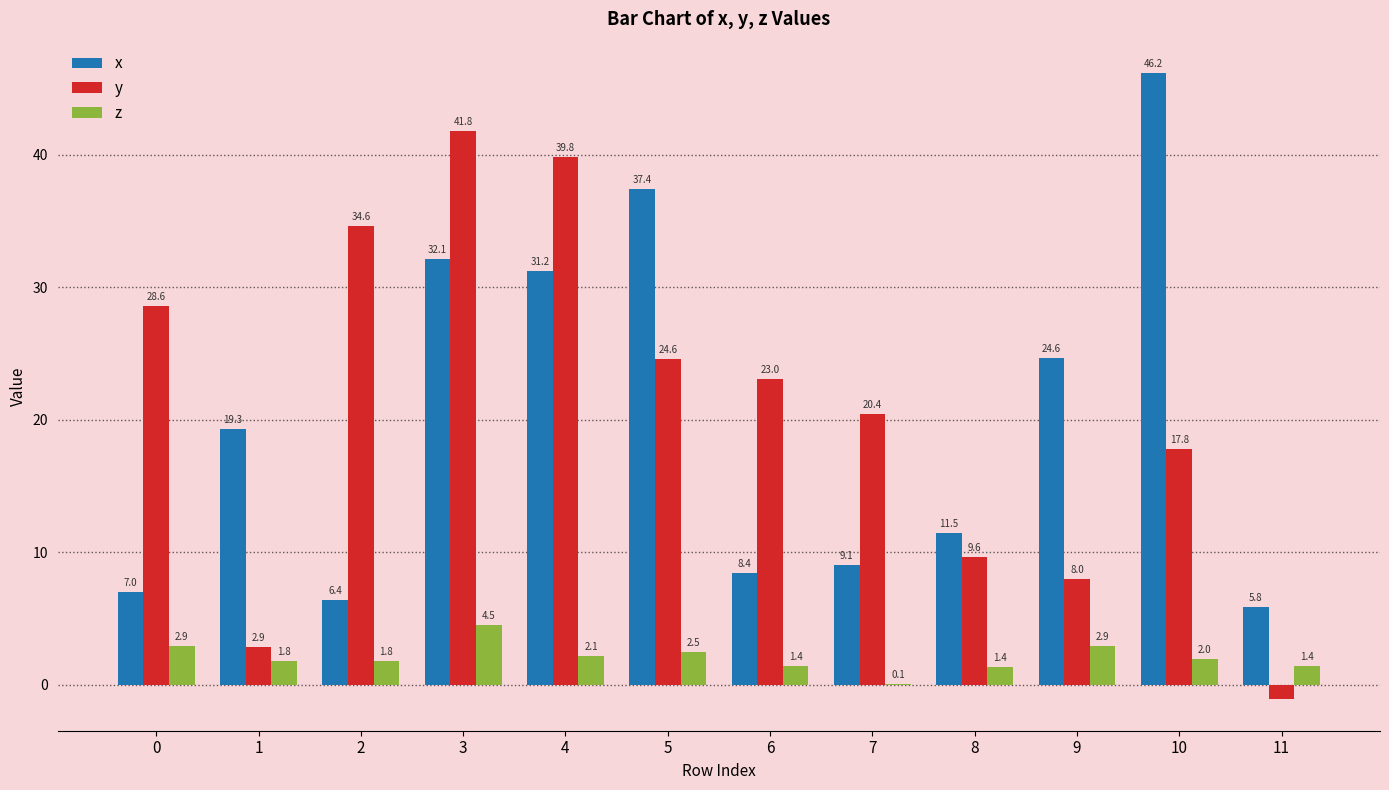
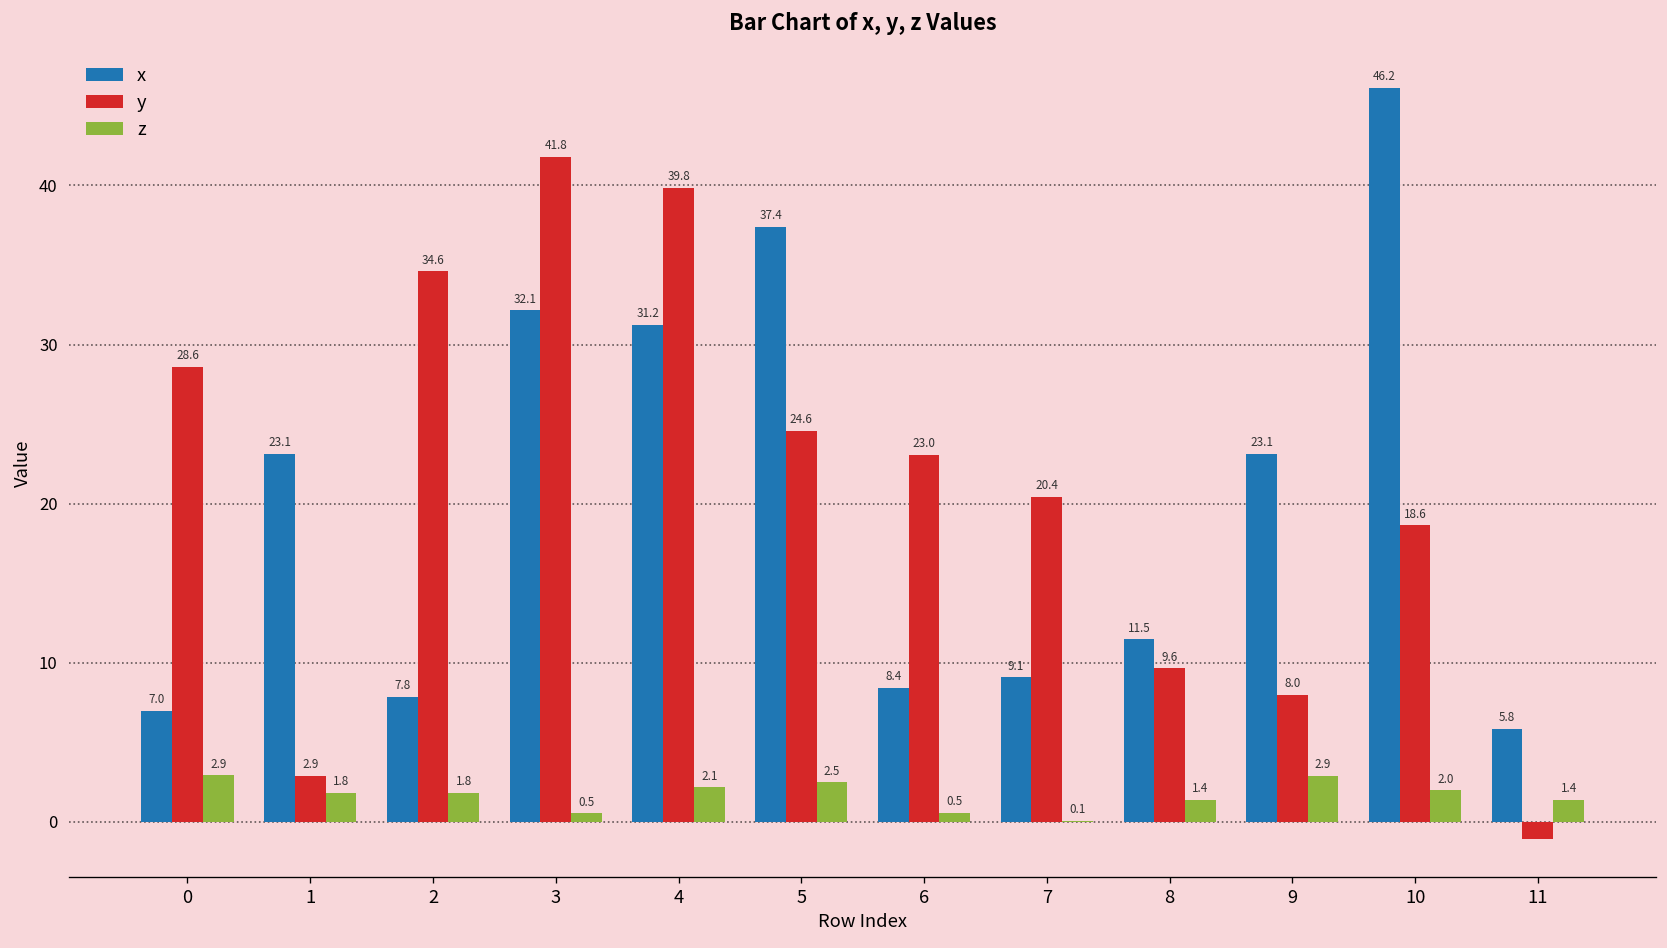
  {
    "x": {
      "0": 7.0,
-     "1": 19.3,
-     "2": 6.4,
+     "1": 23.1,
+     "2": 7.8,
      "3": 32.1,
      "4": 31.2,
      "5": 37.4,
      "6": 8.4,
      "7": 9.1,
      "8": 11.5,
-     "9": 24.6,
+     "9": 23.1,
      "10": 46.2,
      "11": 5.8
    },
    "y": {
      "0": 28.6,
      "1": 2.9,
      "2": 34.6,
      "3": 41.8,
      "4": 39.8,
      "5": 24.6,
      "6": 23.0,
      "7": 20.4,
      "8": 9.6,
      "9": 8.0,
-     "10": 17.8
+     "10": 18.6
    },
    "z": {
      "0": 2.9,
      "1": 1.8,
      "2": 1.8,
-     "3": 4.5,
+     "3": 0.5,
      "4": 2.1,
      "5": 2.5,
-     "6": 1.4,
+     "6": 0.5,
      "7": 0.1,
      "8": 1.4,
      "9": 2.9,
      "10": 2.0,
      "11": 1.4
    }
  }
